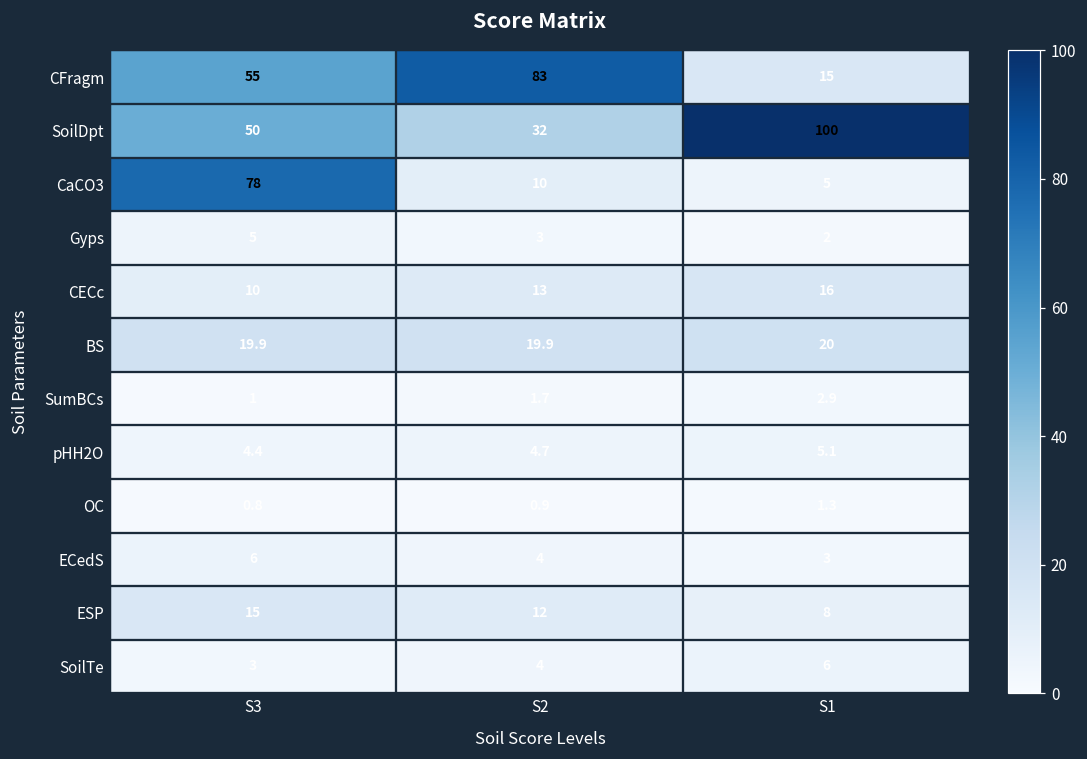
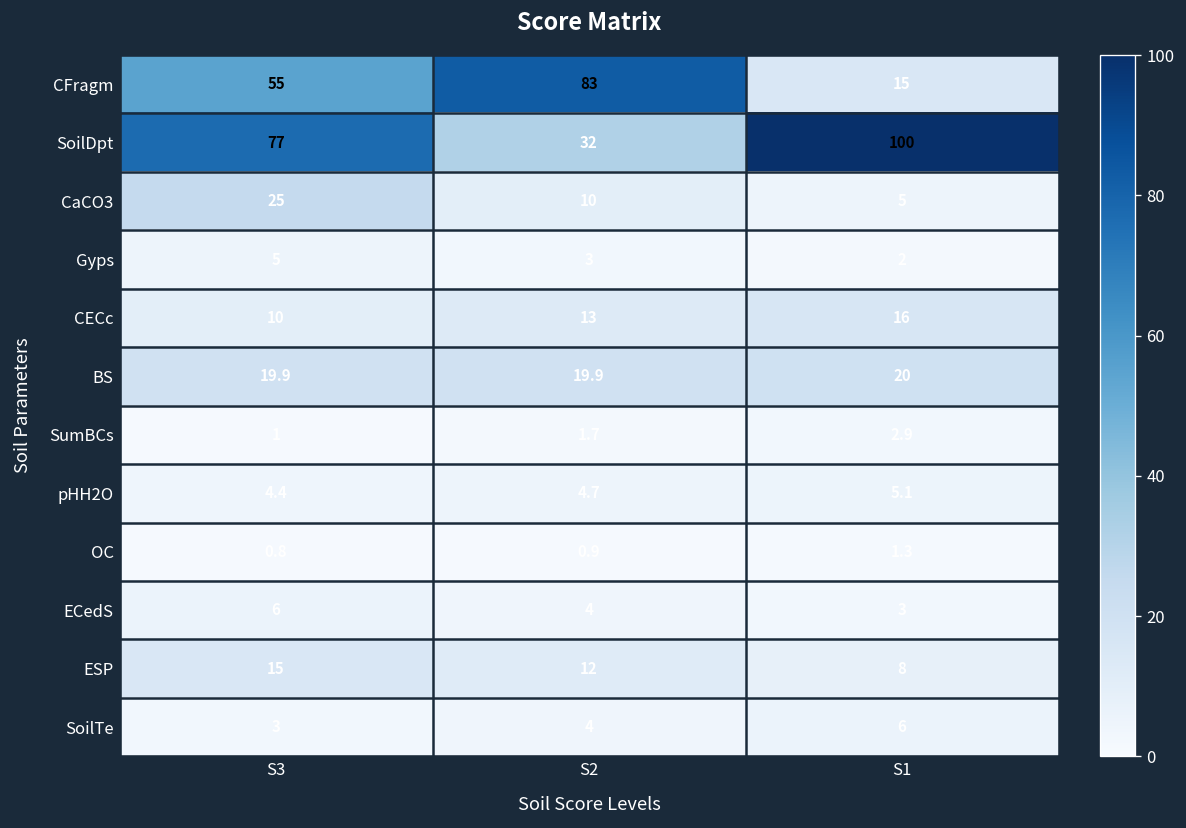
  {
    "CFragm": {
      "S3": 55,
      "S2": 83
    },
    "SoilDpt": {
-     "S3": 50,
+     "S3": 77,
      "S2": 32,
      "S1": 100
    },
    "CaCO3": {
-     "S3": 78
+     "S3": 25
    },
    "BS": {
      "S1": 20
    }
  }
